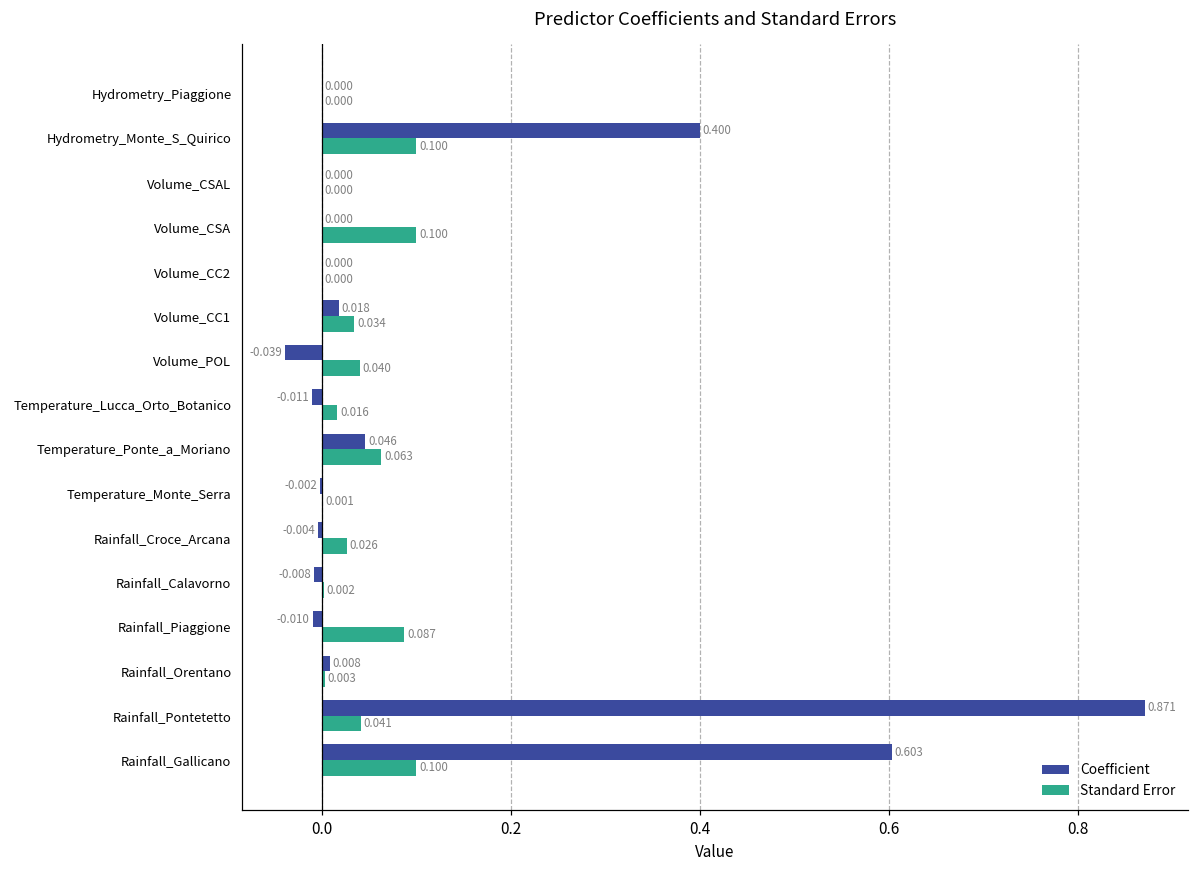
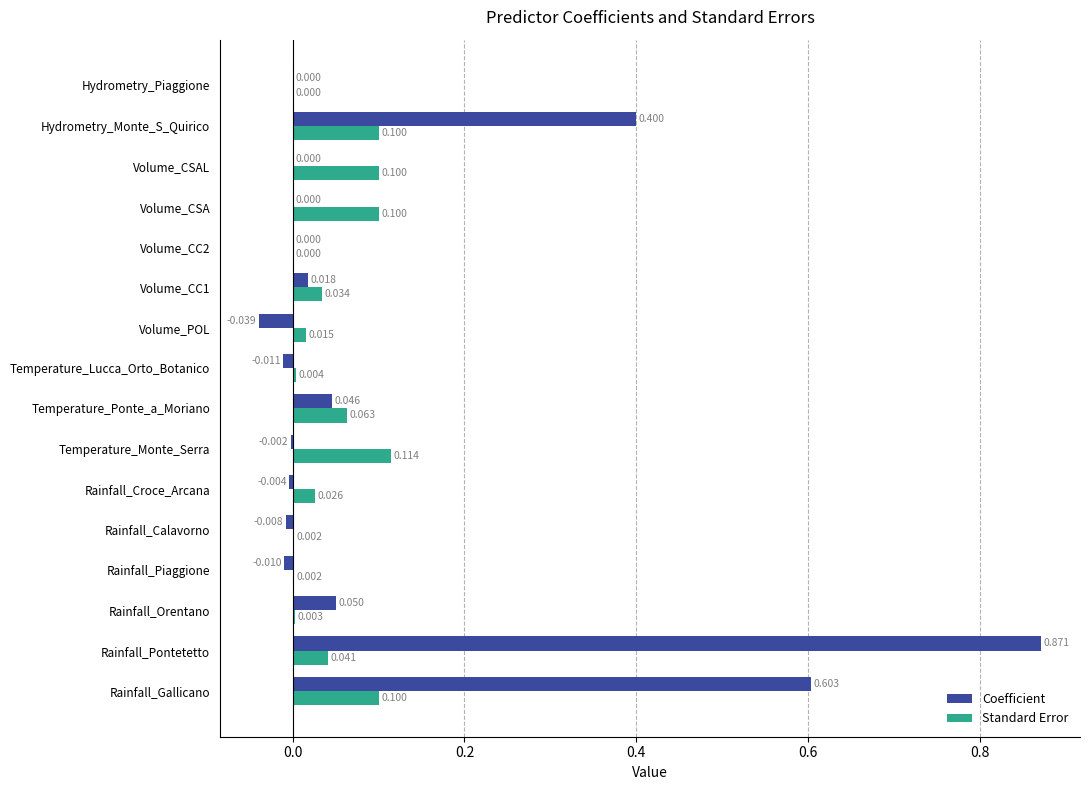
  {
    "Coefficient": {
      "Hydrometry_Piaggione": 0.000,
      "Hydrometry_Monte_S_Quirico": 0.400,
      "Volume_CSAL": 0.000,
      "Volume_CSA": 0.000,
      "Volume_CC2": 0.000,
      "Volume_CC1": 0.018,
      "Volume_POL": -0.039,
      "Temperature_Lucca_Orto_Botanico": -0.011,
      "Temperature_Ponte_a_Moriano": 0.046,
      "Temperature_Monte_Serra": -0.002,
      "Rainfall_Croce_Arcana": -0.004,
      "Rainfall_Calavorno": -0.008,
      "Rainfall_Piaggione": -0.010,
-     "Rainfall_Orentano": 0.008,
+     "Rainfall_Orentano": 0.050,
      "Rainfall_Pontetetto": 0.871,
      "Rainfall_Gallicano": 0.603
    },
    "Standard Error": {
      "Hydrometry_Piaggione": 0.000,
      "Hydrometry_Monte_S_Quirico": 0.100,
-     "Volume_CSAL": 0.000,
+     "Volume_CSAL": 0.100,
      "Volume_CSA": 0.100,
      "Volume_CC2": 0.000,
      "Volume_CC1": 0.034,
-     "Volume_POL": 0.040,
-     "Temperature_Lucca_Orto_Botanico": 0.016,
+     "Volume_POL": 0.015,
+     "Temperature_Lucca_Orto_Botanico": 0.004,
      "Temperature_Ponte_a_Moriano": 0.063,
-     "Temperature_Monte_Serra": 0.001,
+     "Temperature_Monte_Serra": 0.114,
      "Rainfall_Croce_Arcana": 0.026,
      "Rainfall_Calavorno": 0.002,
-     "Rainfall_Piaggione": 0.087,
+     "Rainfall_Piaggione": 0.002,
      "Rainfall_Orentano": 0.003,
      "Rainfall_Pontetetto": 0.041,
      "Rainfall_Gallicano": 0.100
    }
  }
